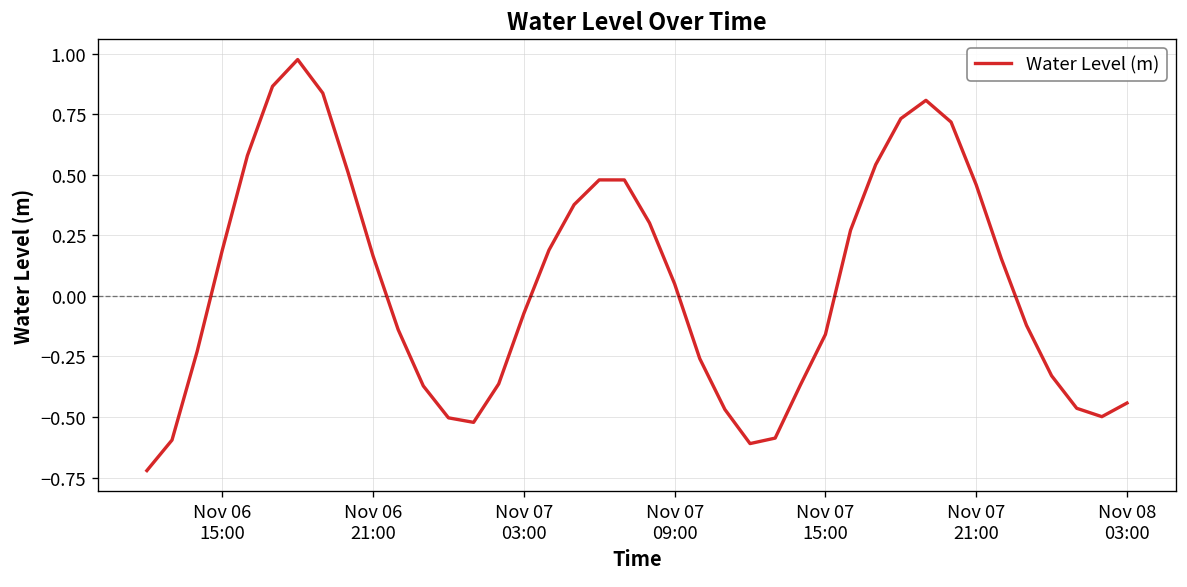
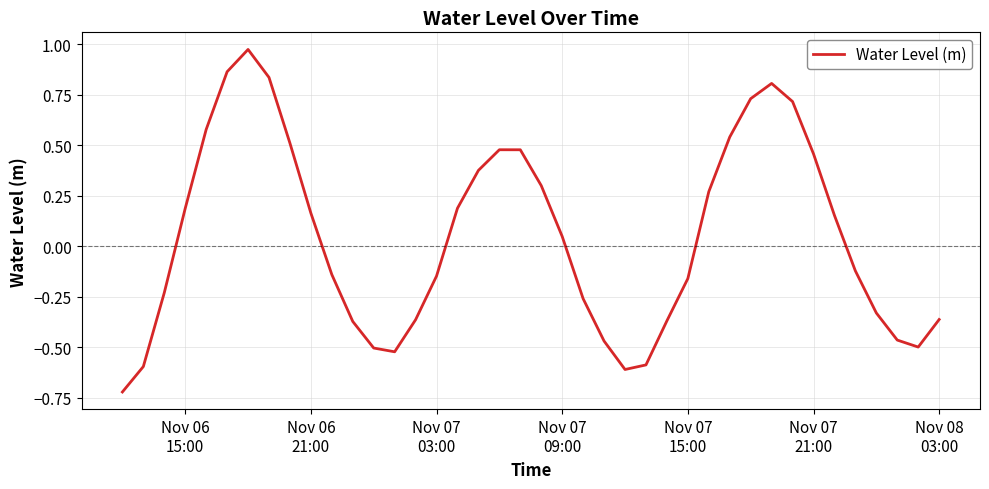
  {
    "Nov 06 15:00": 0.19,
    "Nov 06 21:00": 0.16,
-   "Nov 07 03:00": -0.07,
+   "Nov 07 03:00": -0.15,
    "Nov 07 09:00": 0.05,
    "Nov 07 15:00": -0.16,
    "Nov 07 21:00": 0.46,
-   "Nov 08 03:00": -0.44
+   "Nov 08 03:00": -0.36
  }
